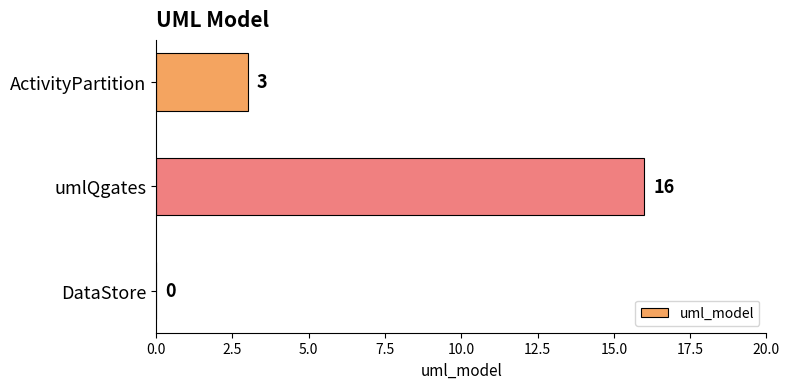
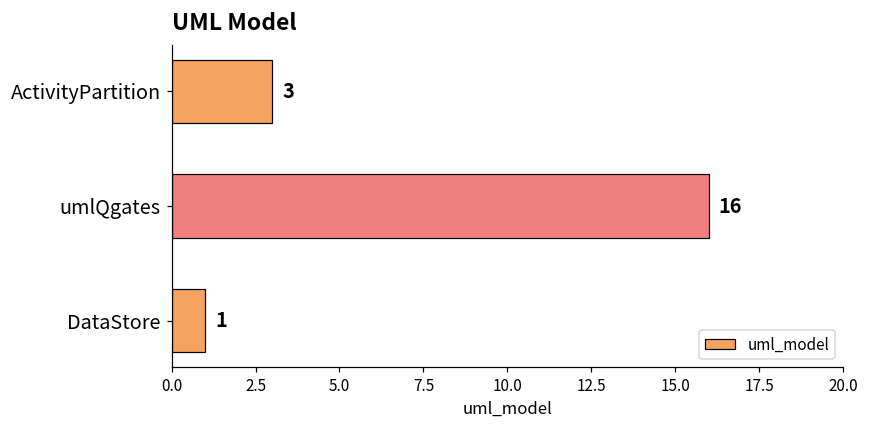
  {
    "ActivityPartition": 3,
    "umlQgates": 16,
-   "DataStore": 0
+   "DataStore": 1
  }
